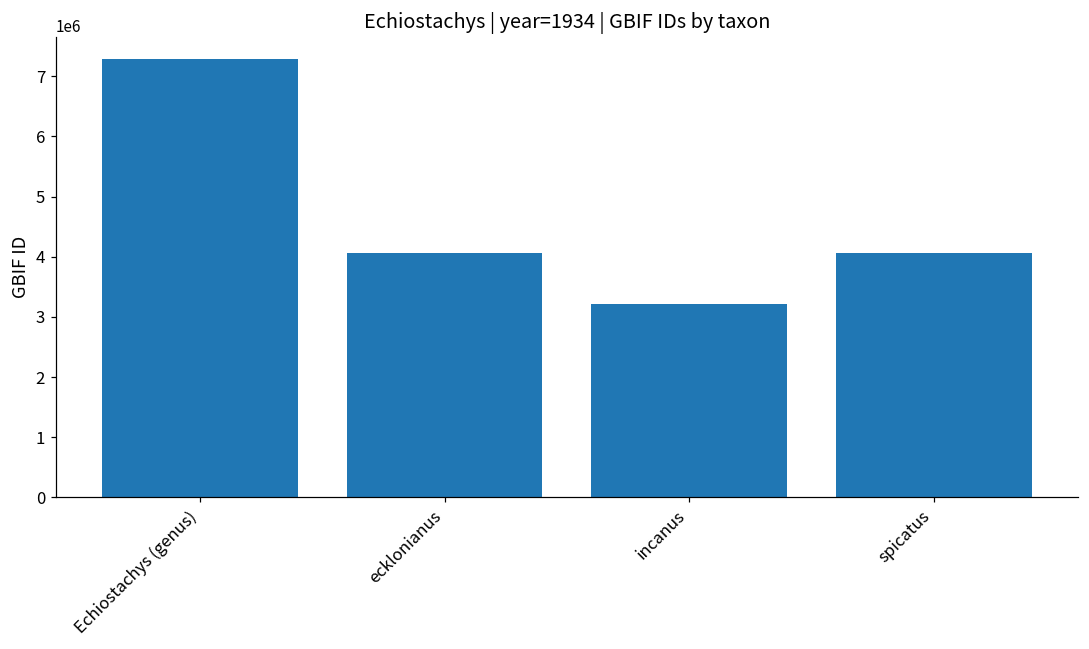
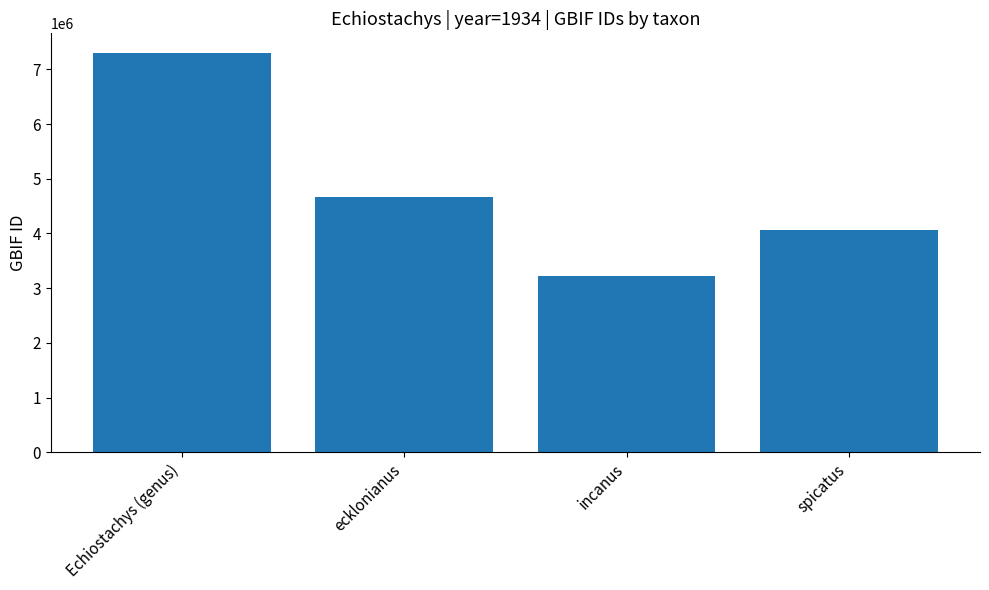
  {
    "Echiostachys (genus)": 7300000,
-   "ecklonianus": 4100000,
+   "ecklonianus": 4700000,
    "incanus": 3200000,
    "spicatus": 4100000
  }
